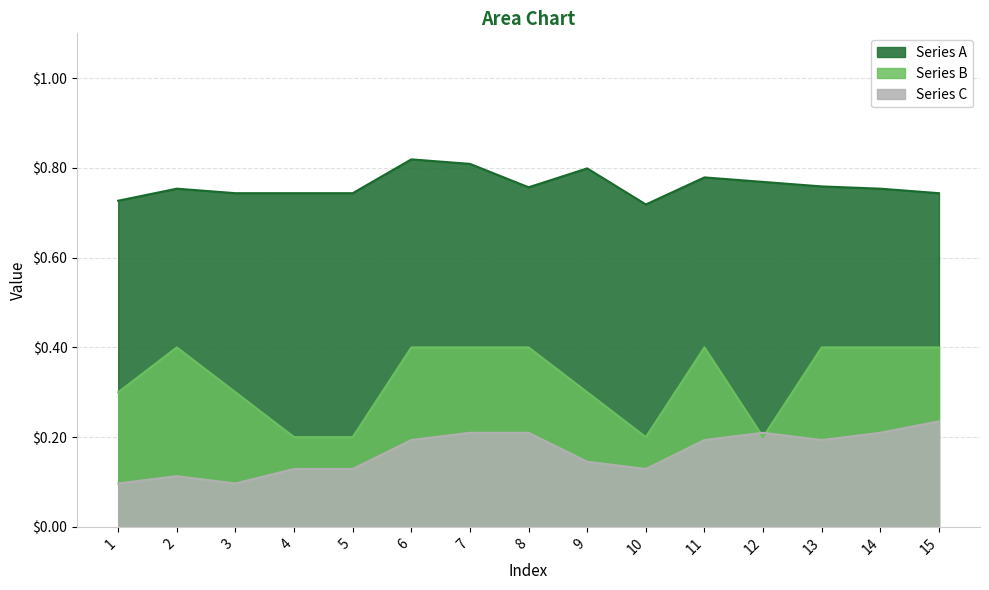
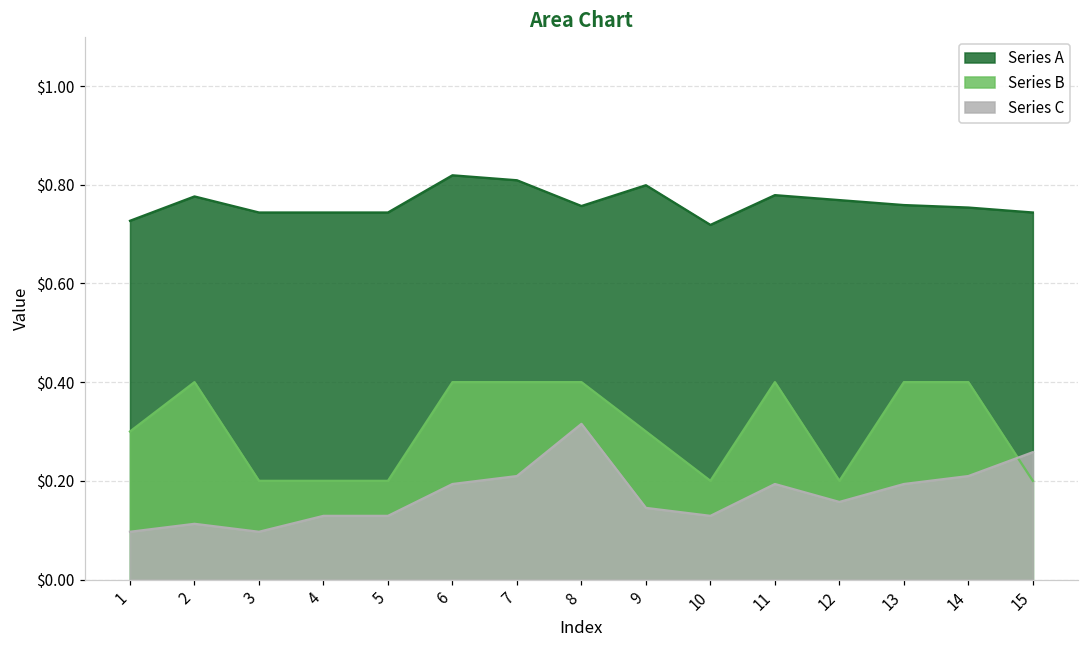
  {
    "Series A": {
      "1": "$0.73",
-     "2": "$0.75",
+     "2": "$0.78",
      "3": "$0.74",
      "4": "$0.74",
      "5": "$0.74",
      "6": "$0.82",
      "7": "$0.81",
      "8": "$0.76",
      "9": "$0.80",
      "10": "$0.72",
      "11": "$0.78",
      "12": "$0.77",
      "13": "$0.76",
      "14": "$0.75",
      "15": "$0.74"
    },
    "Series B": {
      "1": "$0.3",
      "2": "$0.4",
-     "3": "$0.3",
+     "3": "$0.2",
      "4": "$0.2",
      "5": "$0.2",
      "6": "$0.4",
      "7": "$0.4",
      "8": "$0.4",
      "9": "$0.3",
      "10": "$0.2",
      "11": "$0.4",
      "12": "$0.2",
      "13": "$0.4",
      "14": "$0.4",
-     "15": "$0.4"
+     "15": "$0.2"
    },
    "Series C": {
      "1": "$0.10",
      "2": "$0.11",
      "3": "$0.10",
      "4": "$0.13",
      "5": "$0.13",
      "6": "$0.19",
      "7": "$0.21",
-     "8": "$0.21",
+     "8": "$0.32",
      "9": "$0.15",
      "10": "$0.13",
      "11": "$0.19",
-     "12": "$0.21",
+     "12": "$0.16",
      "13": "$0.19",
      "14": "$0.21",
-     "15": "$0.24"
+     "15": "$0.26"
    }
  }
